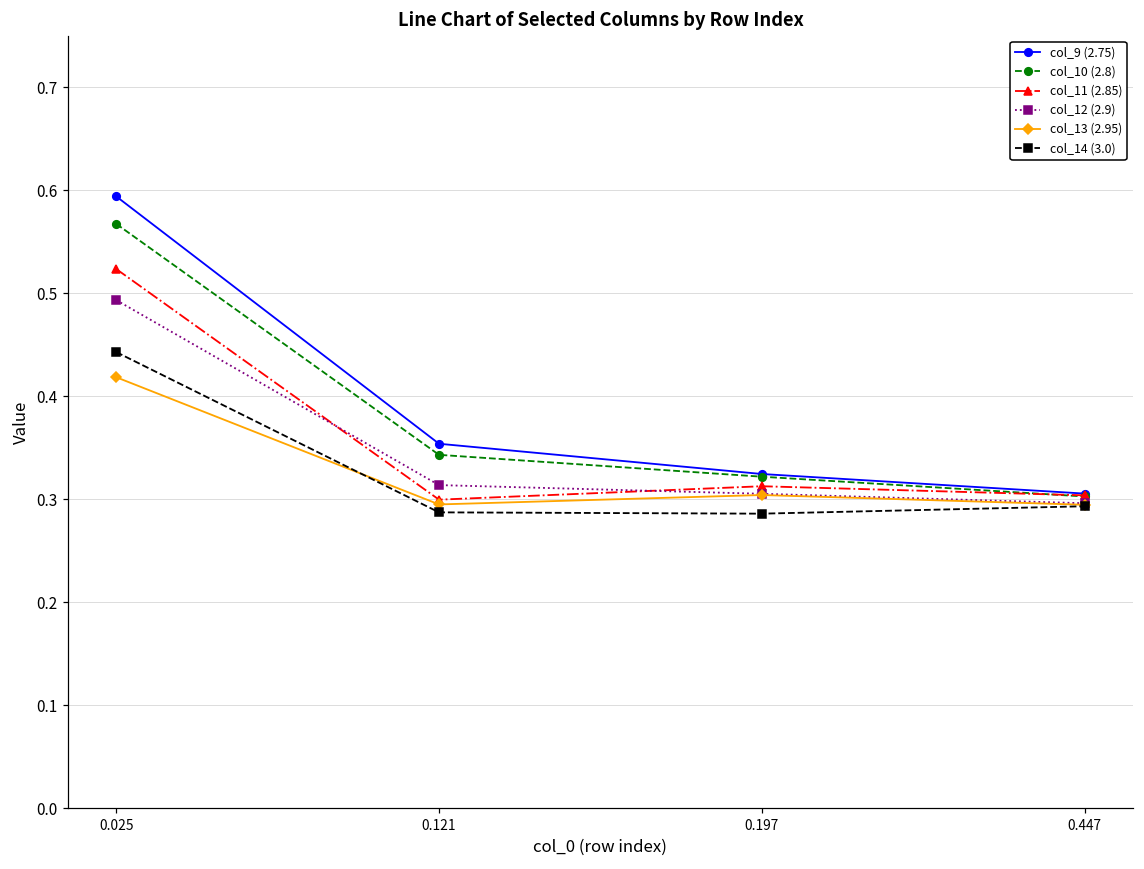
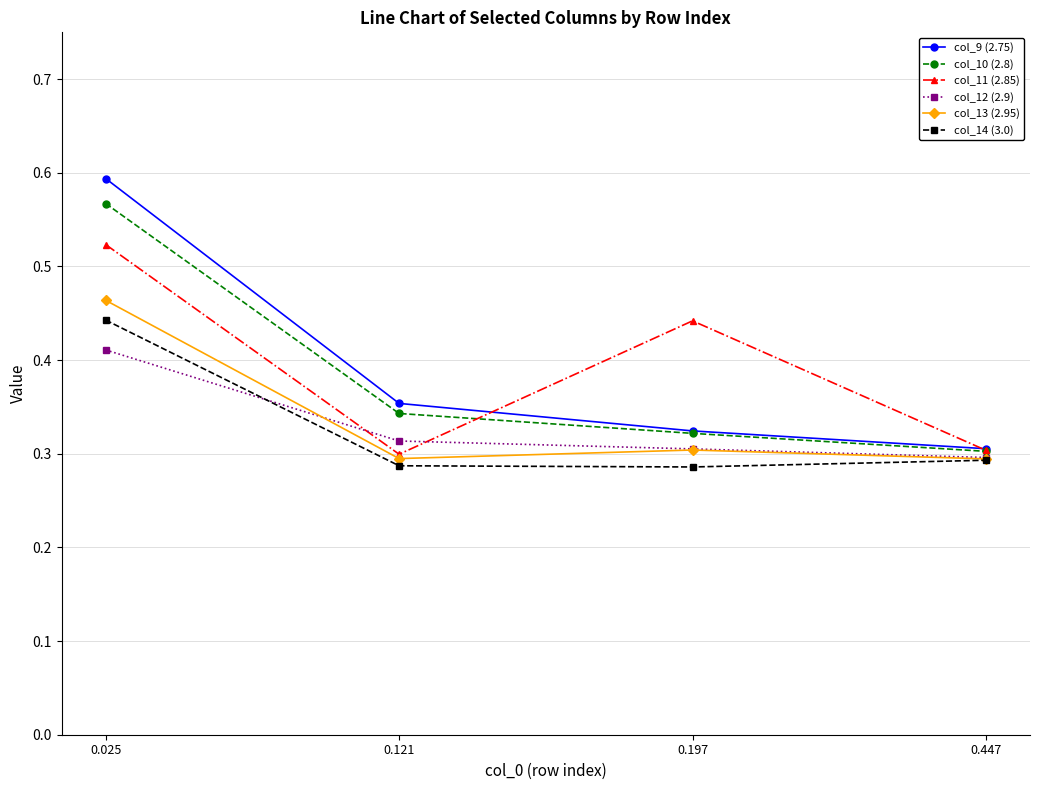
  {
    "col_9 (2.75)": {
      "0.025": 0.59,
      "0.121": 0.35
    },
    "col_10 (2.8)": {
      "0.025": 0.57,
      "0.121": 0.34
    },
    "col_11 (2.85)": {
      "0.025": 0.52,
      "0.121": 0.30,
-     "0.197": 0.31
+     "0.197": 0.44
    },
    "col_12 (2.9)": {
-     "0.025": 0.49,
+     "0.025": 0.41,
      "0.121": 0.31
    },
    "col_13 (2.95)": {
-     "0.025": 0.42,
+     "0.025": 0.46,
      "0.121": 0.29
    },
    "col_14 (3.0)": {
      "0.025": 0.44,
      "0.121": 0.29,
      "0.197": 0.29
    }
  }
